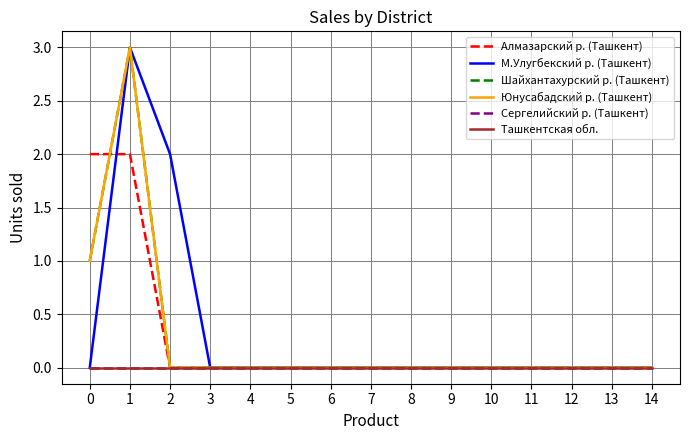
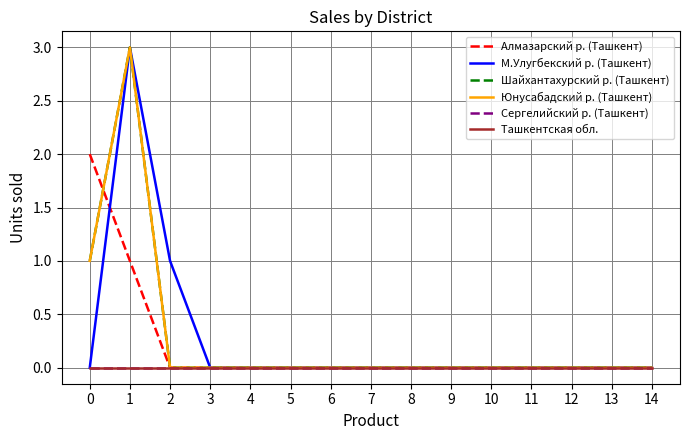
  {
    "Алмазарский р. (Ташкент)": {
      "0": 2,
-     "1": 2
+     "1": 1
    },
    "М.Улугбекский р. (Ташкент)": {
-     "2": 2
+     "2": 1
    },
    "Юнусабадский р. (Ташкент)": {
      "0": 1
    },
    "Ташкентская обл.": {
      "1": 0
    }
  }
